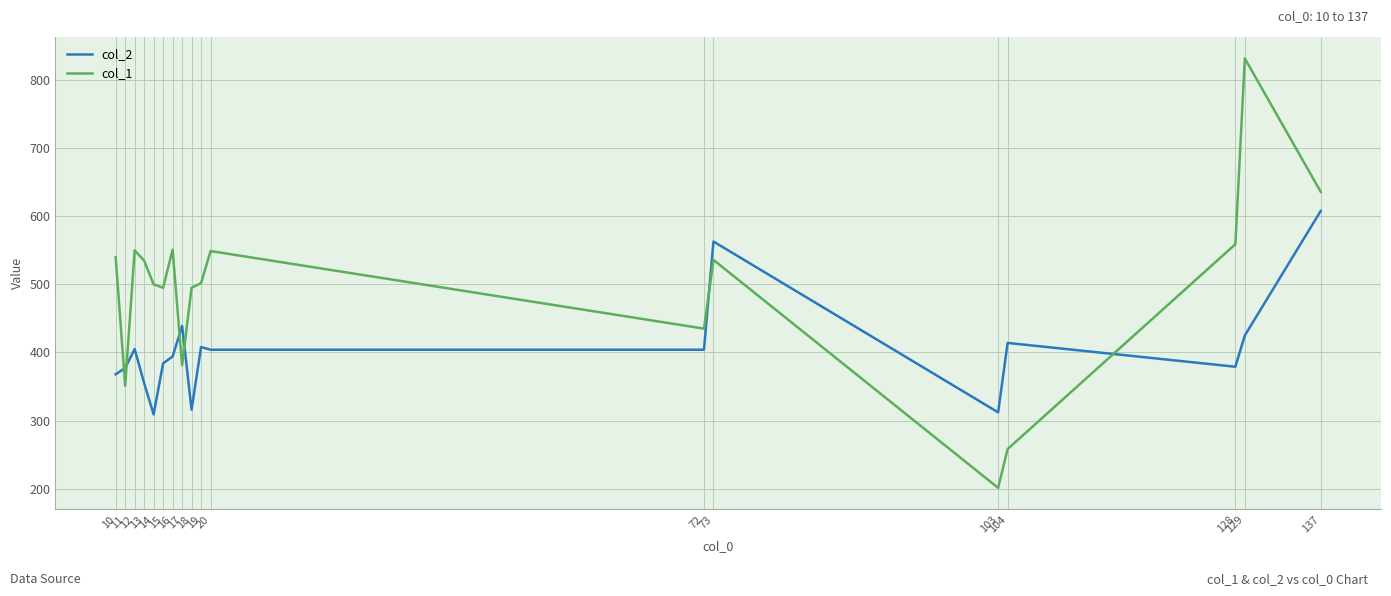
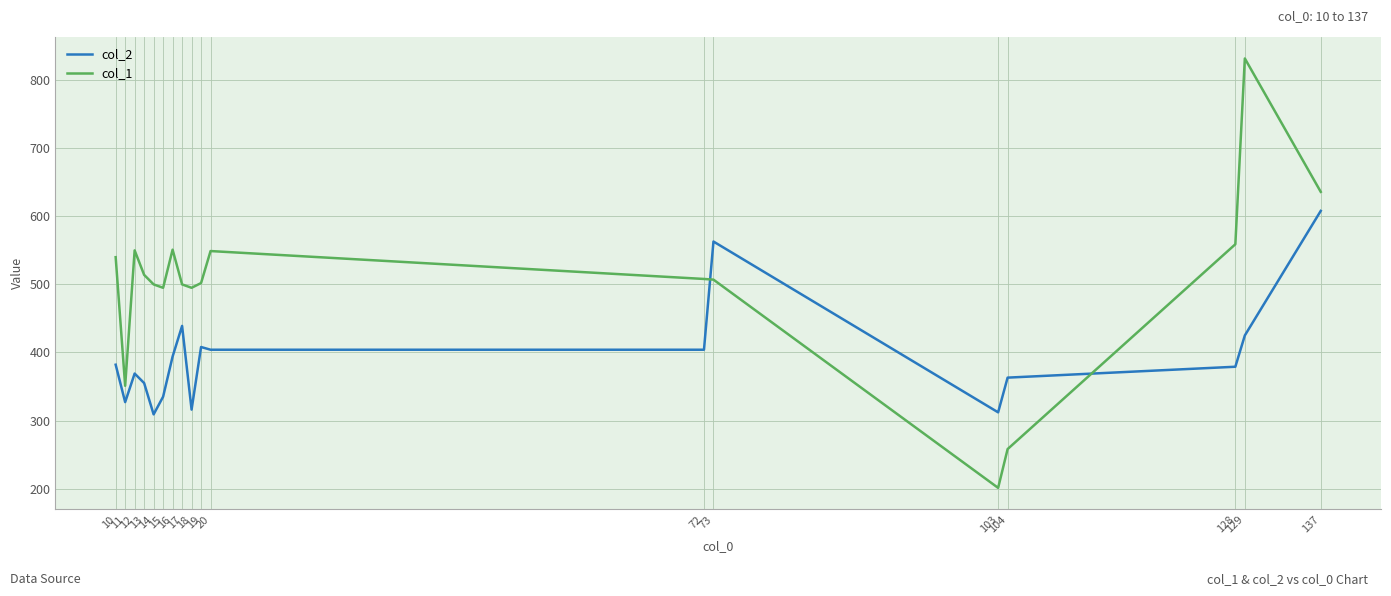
  {
    "col_2": {
-     "10": 370,
-     "11": 380,
-     "12": 410,
+     "10": 380,
+     "11": 330,
+     "12": 370,
      "13": 360,
      "14": 310,
-     "15": 380,
+     "15": 340,
      "16": 390,
      "17": 440,
      "18": 320,
      "19": 410,
      "20": 400,
      "72": 400,
      "73": 560,
      "103": 310,
-     "104": 410,
+     "104": 360,
      "128": 380,
      "129": 430,
      "137": 610
    },
    "col_1": {
      "10": 540,
      "11": 350,
      "12": 550,
-     "13": 540,
+     "13": 510,
      "14": 500,
      "15": 500,
      "16": 550,
-     "17": 380,
+     "17": 500,
      "18": 500,
      "19": 500,
      "20": 550,
-     "72": 440,
-     "73": 540,
+     "72": 510,
+     "73": 510,
      "103": 200,
      "104": 260,
      "128": 560,
      "129": 830,
      "137": 640
    }
  }
